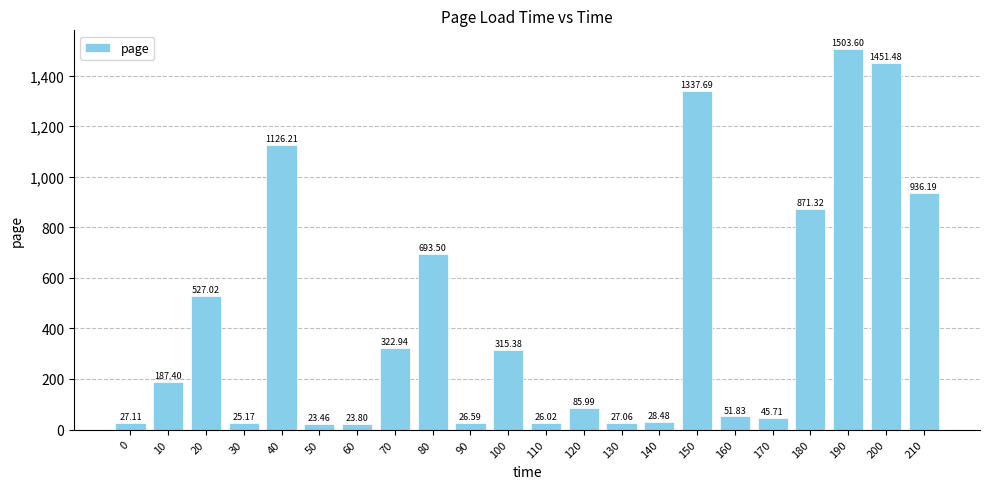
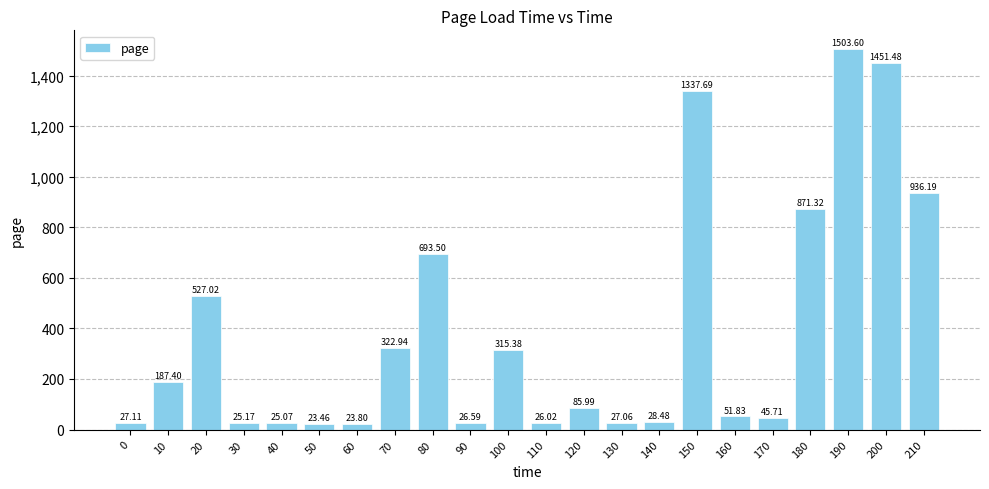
  {
    "0": 27.11,
    "10": 187.40,
    "20": 527.02,
    "30": 25.17,
-   "40": 1126.21,
+   "40": 25.07,
    "50": 23.46,
    "60": 23.80,
    "70": 322.94,
    "80": 693.50,
    "90": 26.59,
    "100": 315.38,
    "110": 26.02,
    "120": 85.99,
    "130": 27.06,
    "140": 28.48,
    "150": 1337.69,
    "160": 51.83,
    "170": 45.71,
    "180": 871.32,
    "190": 1503.60,
    "200": 1451.48,
    "210": 936.19
  }
